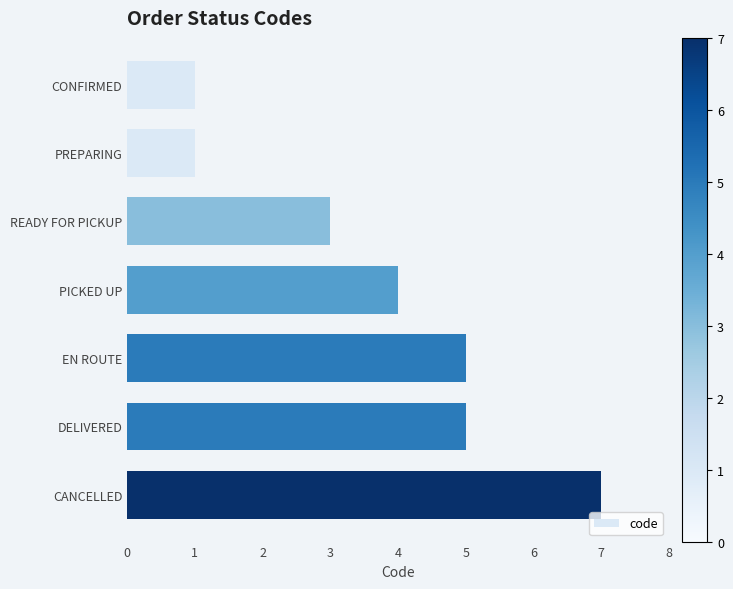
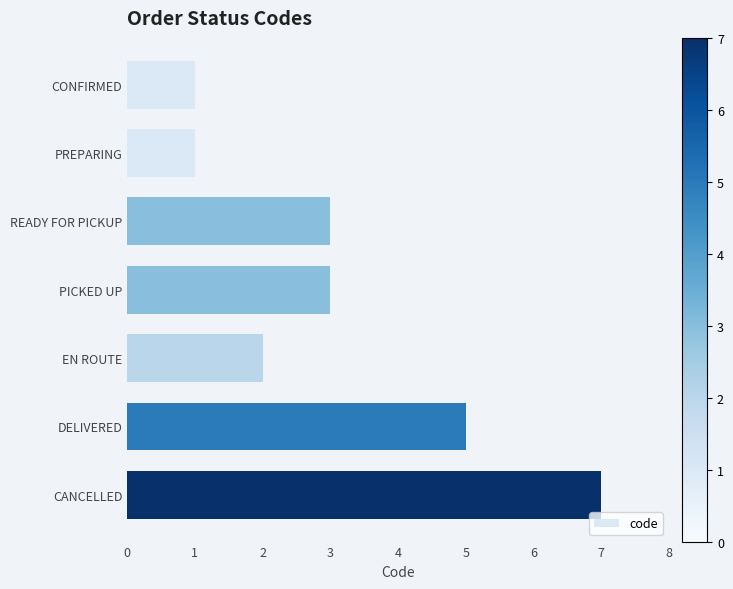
  {
    "CONFIRMED": 1,
    "PREPARING": 1,
    "READY FOR PICKUP": 3,
-   "PICKED UP": 4,
-   "EN ROUTE": 5,
+   "PICKED UP": 3,
+   "EN ROUTE": 2,
    "DELIVERED": 5,
    "CANCELLED": 7
  }
